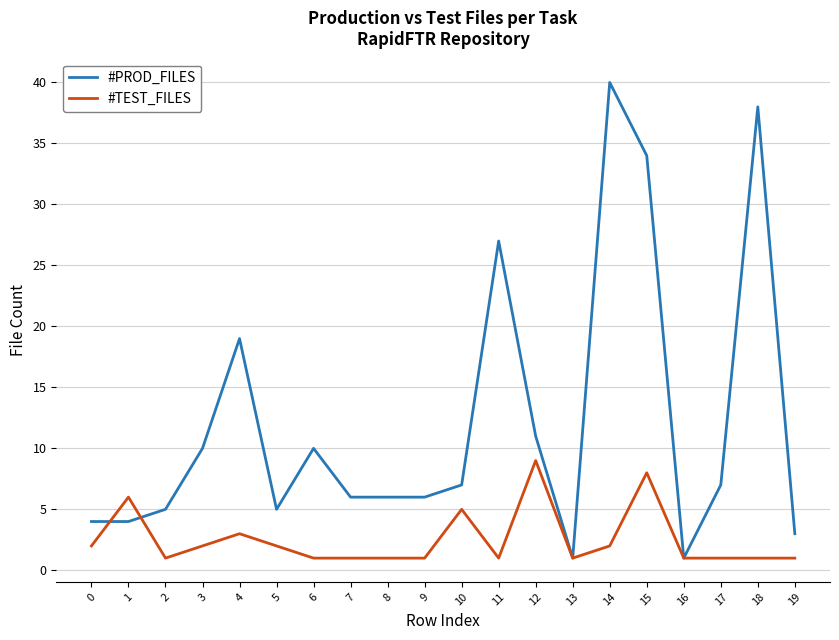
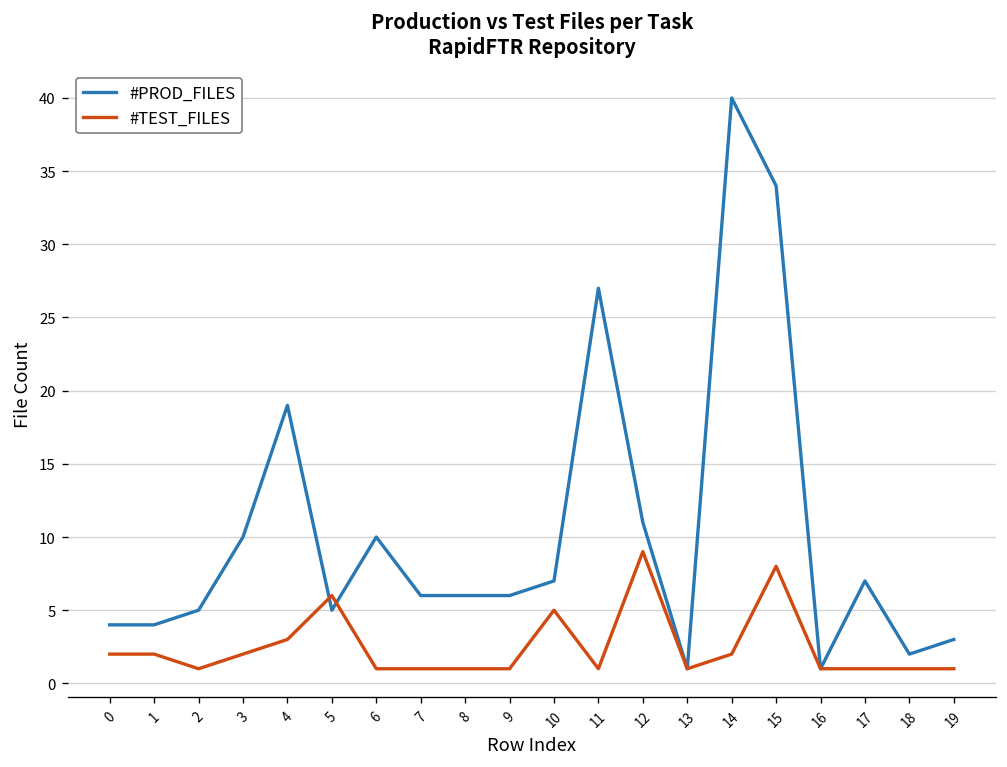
  {
    "#PROD_FILES": {
      "0": 4,
      "1": 4,
      "2": 5,
      "3": 10,
      "4": 19,
      "5": 5,
      "6": 10,
      "7": 6,
      "8": 6,
      "9": 6,
      "10": 7,
      "11": 27,
      "12": 11,
      "14": 40,
      "15": 34,
      "17": 7,
-     "18": 38,
+     "18": 2,
      "19": 3
    },
    "#TEST_FILES": {
      "0": 2,
-     "1": 6,
+     "1": 2,
      "2": 1,
      "3": 2,
      "4": 3,
-     "5": 2,
+     "5": 6,
      "6": 1,
      "7": 1,
      "8": 1,
      "9": 1,
      "10": 5,
      "11": 1,
      "12": 9,
      "14": 2,
      "15": 8,
      "17": 1,
      "18": 1,
      "19": 1
    }
  }
